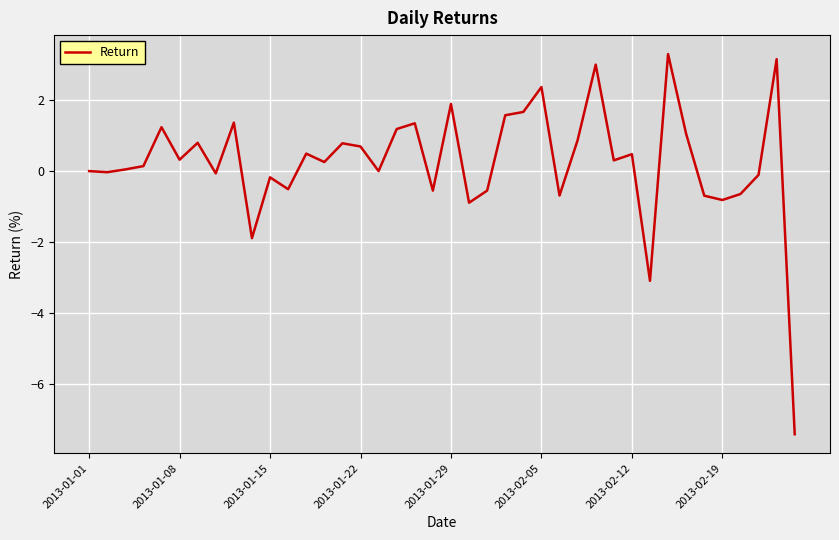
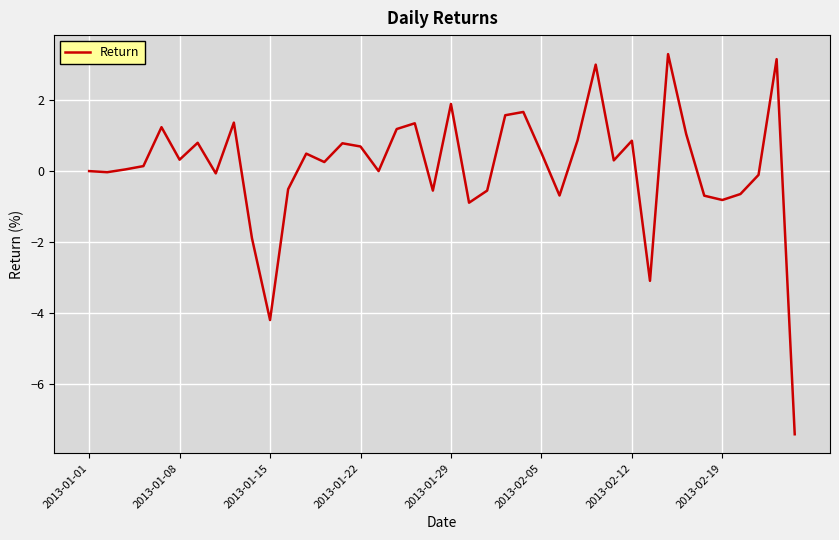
  {
    "2013-01-01": 0.0,
    "2013-01-08": 0.3,
-   "2013-01-15": -0.2,
+   "2013-01-15": -4.2,
    "2013-01-22": 0.7,
    "2013-01-29": 1.9,
-   "2013-02-05": 2.4,
-   "2013-02-12": 0.5,
+   "2013-02-05": 0.5,
+   "2013-02-12": 0.9,
    "2013-02-19": -0.8
  }
